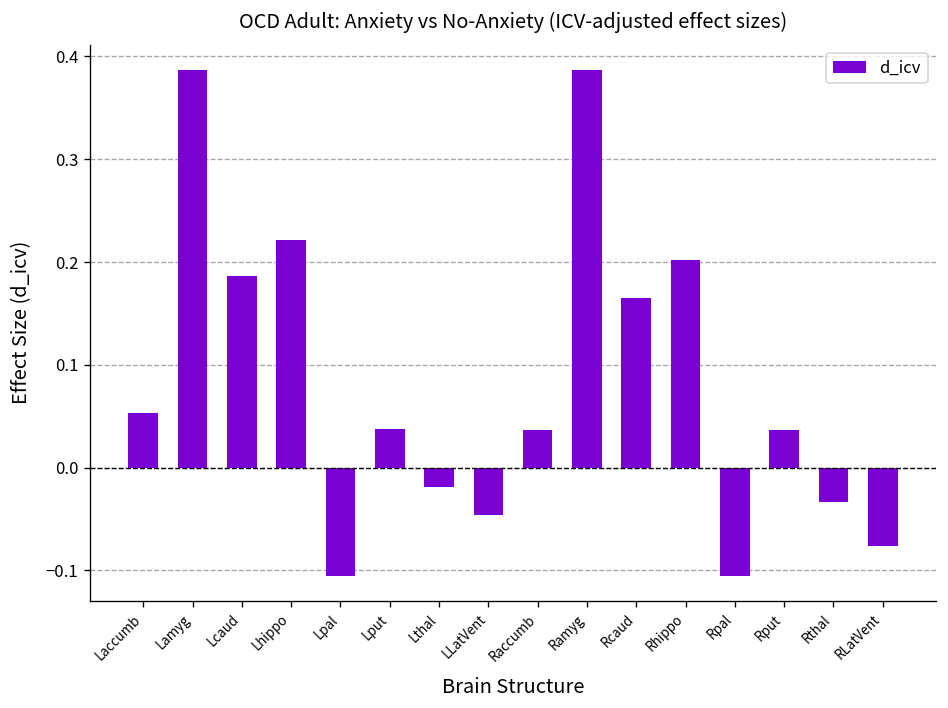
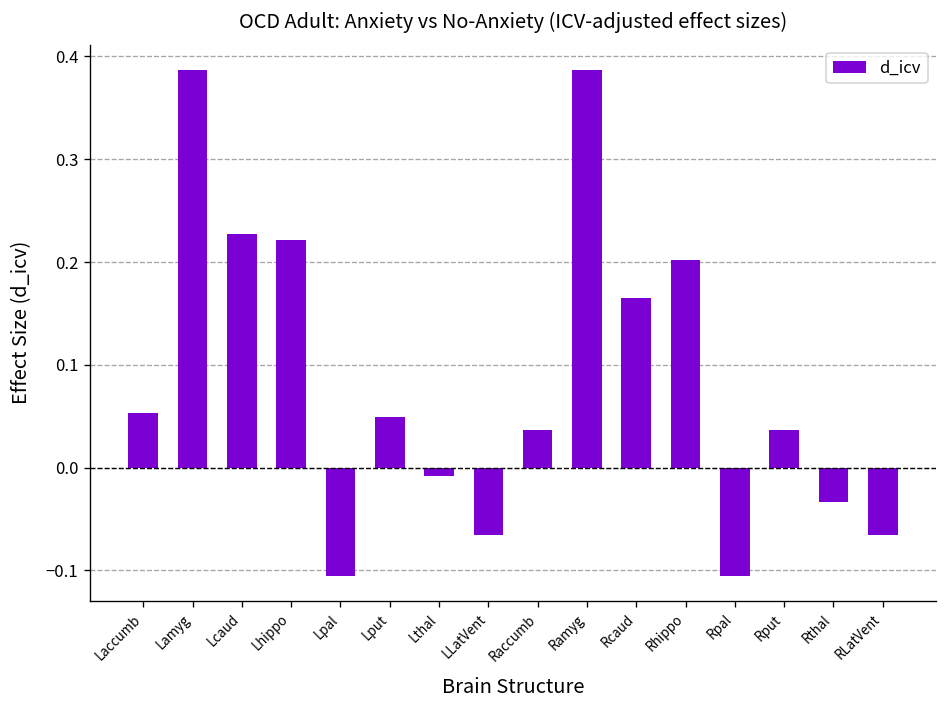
  {
    "Laccumb": 0.05,
    "Lamyg": 0.39,
-   "Lcaud": 0.19,
+   "Lcaud": 0.23,
    "Lhippo": 0.22,
    "Lpal": -0.11,
-   "Lput": 0.04,
-   "Lthal": -0.02,
-   "LLatVent": -0.05,
+   "Lput": 0.05,
+   "Lthal": -0.01,
+   "LLatVent": -0.07,
    "Raccumb": 0.04,
    "Ramyg": 0.39,
    "Rcaud": 0.17,
    "Rhippo": 0.20,
    "Rpal": -0.11,
    "Rput": 0.04,
    "Rthal": -0.03,
-   "RLatVent": -0.08
+   "RLatVent": -0.07
  }
